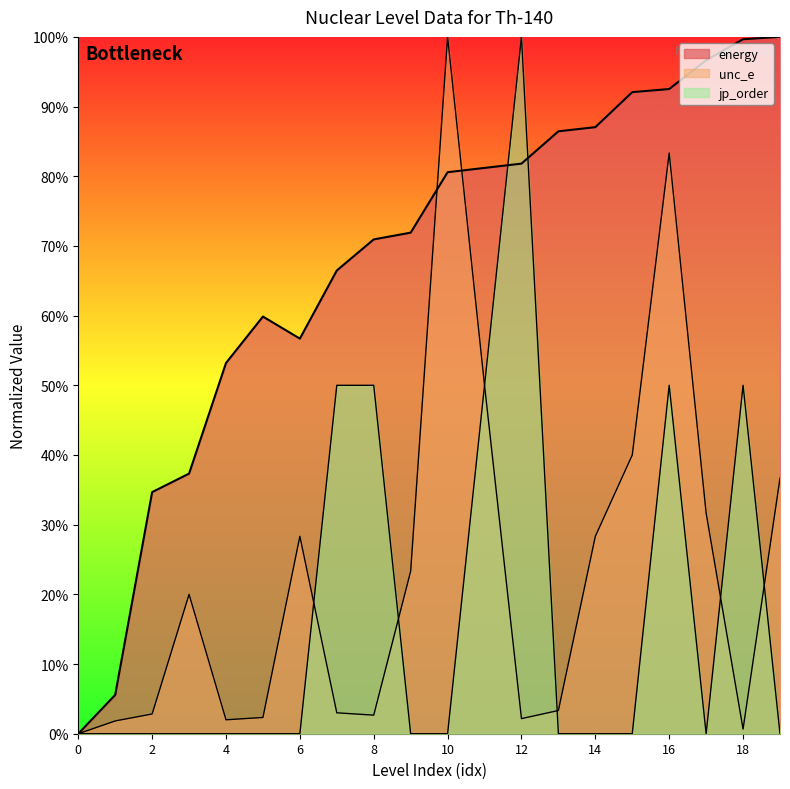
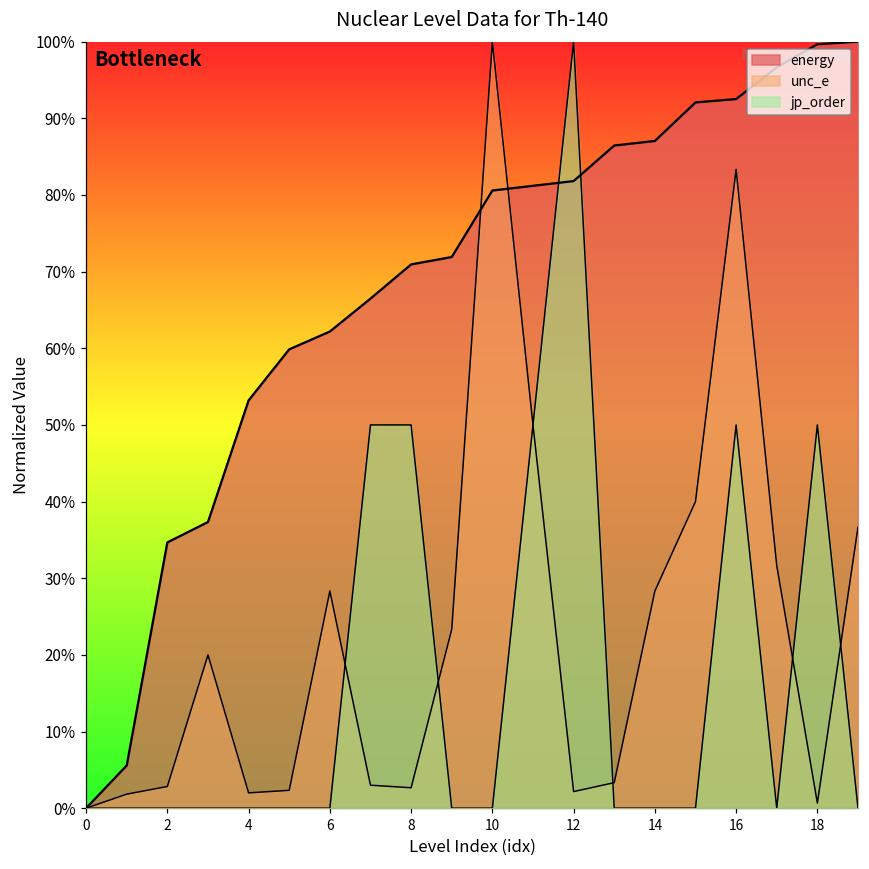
  {
    "energy": {
      "2": "35%",
      "4": "53%",
-     "6": "57%",
+     "6": "62%",
      "8": "71%",
      "10": "81%",
      "12": "82%",
      "14": "87%",
      "16": "93%",
      "18": "100%"
    },
    "unc_e": {
      "2": "3%",
      "4": "2%",
      "6": "28%",
      "8": "3%",
      "10": "100%",
      "12": "2%",
      "14": "28%",
      "16": "83%",
      "18": "1%"
    },
    "jp_order": {
      "2": "0%",
      "4": "0%",
      "6": "0%",
      "8": "50%",
      "10": "0%",
      "12": "100%",
      "14": "0%",
      "16": "50%",
      "18": "50%"
    }
  }
